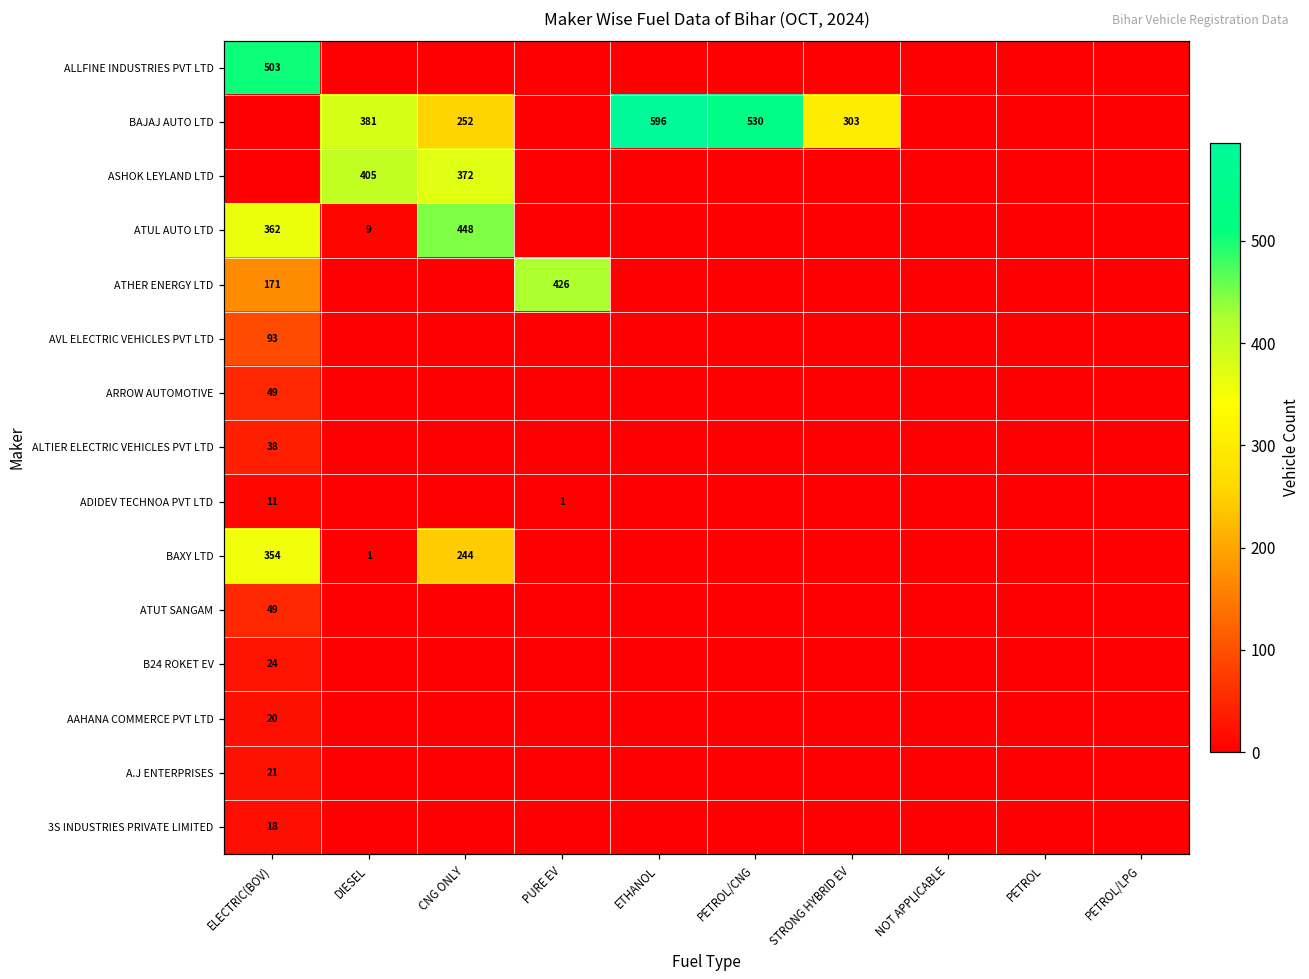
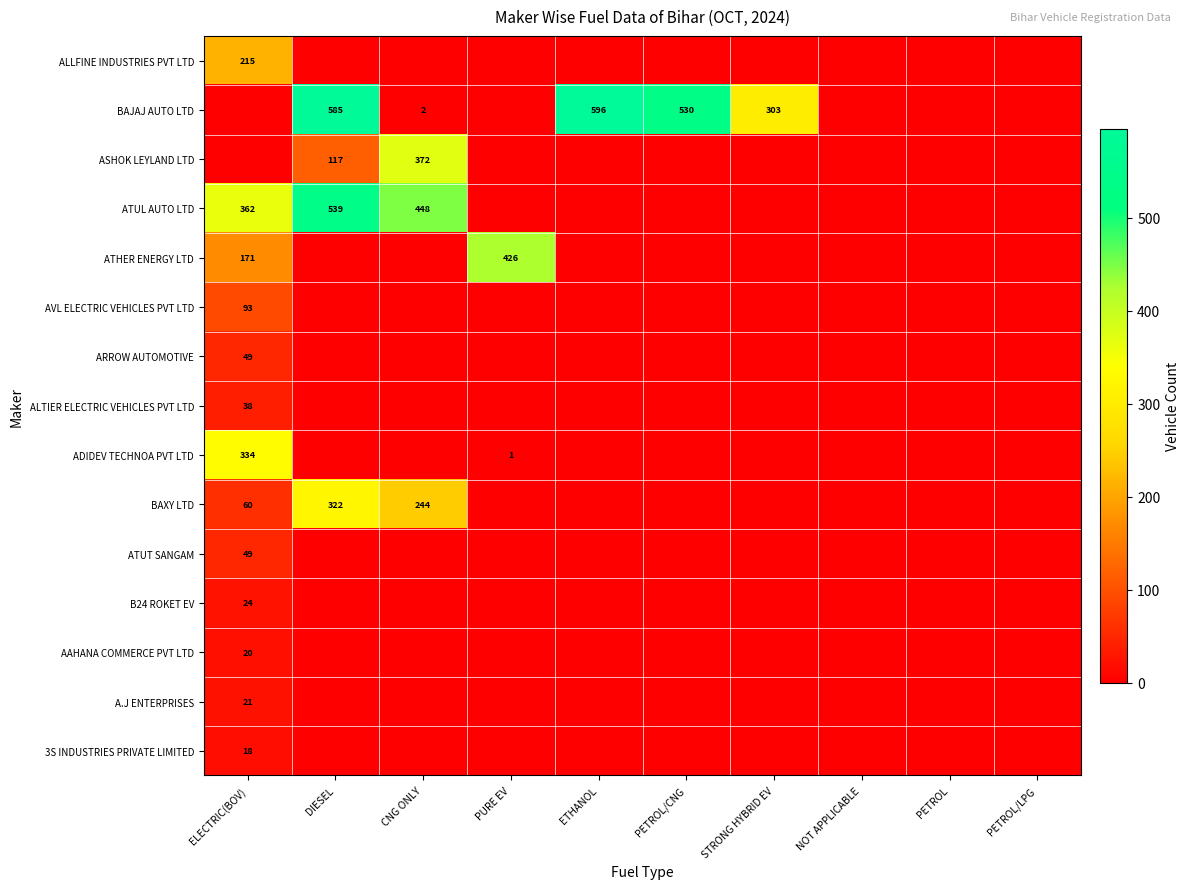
  {
    "ALLFINE INDUSTRIES PVT LTD": {
-     "ELECTRIC(BOV)": 503
+     "ELECTRIC(BOV)": 215
    },
    "BAJAJ AUTO LTD": {
-     "DIESEL": 381,
-     "CNG ONLY": 252,
+     "DIESEL": 585,
+     "CNG ONLY": 2,
      "ETHANOL": 596,
      "PETROL/CNG": 530,
      "STRONG HYBRID EV": 303
    },
    "ASHOK LEYLAND LTD": {
-     "DIESEL": 405,
+     "DIESEL": 117,
      "CNG ONLY": 372
    },
    "ATUL AUTO LTD": {
      "ELECTRIC(BOV)": 362,
-     "DIESEL": 9,
+     "DIESEL": 539,
      "CNG ONLY": 448
    },
    "ATHER ENERGY LTD": {
      "ELECTRIC(BOV)": 171,
      "PURE EV": 426
    },
    "AVL ELECTRIC VEHICLES PVT LTD": {
      "ELECTRIC(BOV)": 93
    },
    "ARROW AUTOMOTIVE": {
      "ELECTRIC(BOV)": 49
    },
    "ALTIER ELECTRIC VEHICLES PVT LTD": {
      "ELECTRIC(BOV)": 38
    },
    "ADIDEV TECHNOA PVT LTD": {
-     "ELECTRIC(BOV)": 11,
+     "ELECTRIC(BOV)": 334,
      "PURE EV": 1
    },
    "BAXY LTD": {
-     "ELECTRIC(BOV)": 354,
-     "DIESEL": 1,
+     "ELECTRIC(BOV)": 60,
+     "DIESEL": 322,
      "CNG ONLY": 244
    },
    "ATUT SANGAM": {
      "ELECTRIC(BOV)": 49
    },
    "B24 ROKET EV": {
      "ELECTRIC(BOV)": 24
    },
    "AAHANA COMMERCE PVT LTD": {
      "ELECTRIC(BOV)": 20
    },
    "A.J ENTERPRISES": {
      "ELECTRIC(BOV)": 21
    },
    "3S INDUSTRIES PRIVATE LIMITED": {
      "ELECTRIC(BOV)": 18
    }
  }
